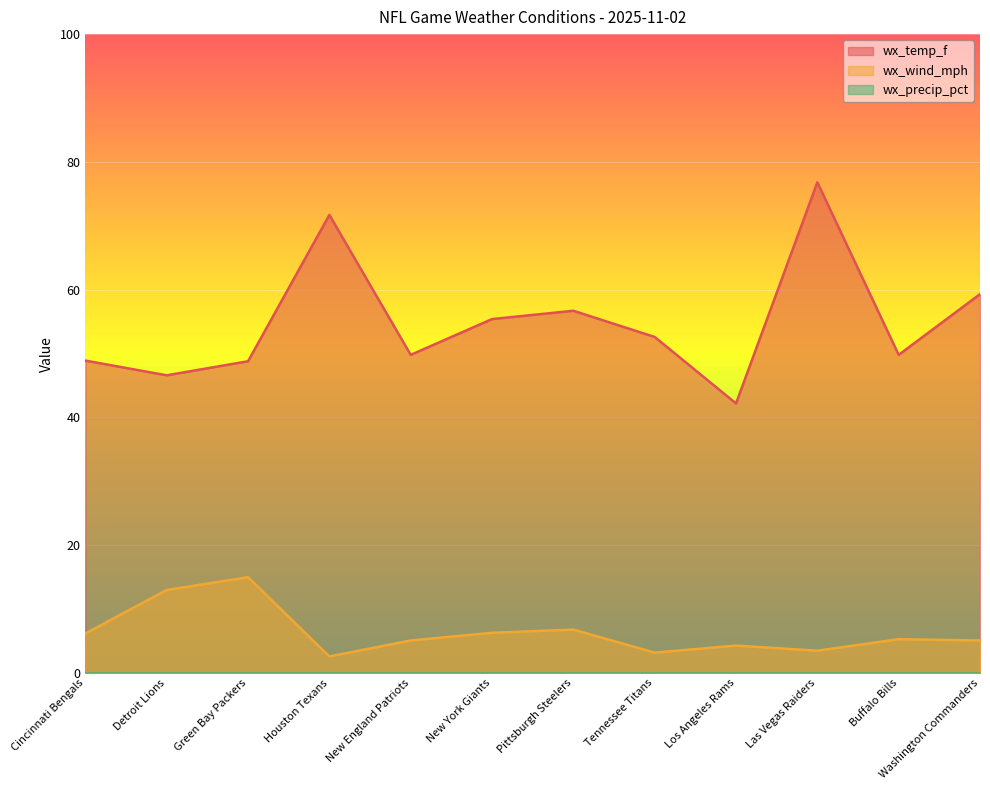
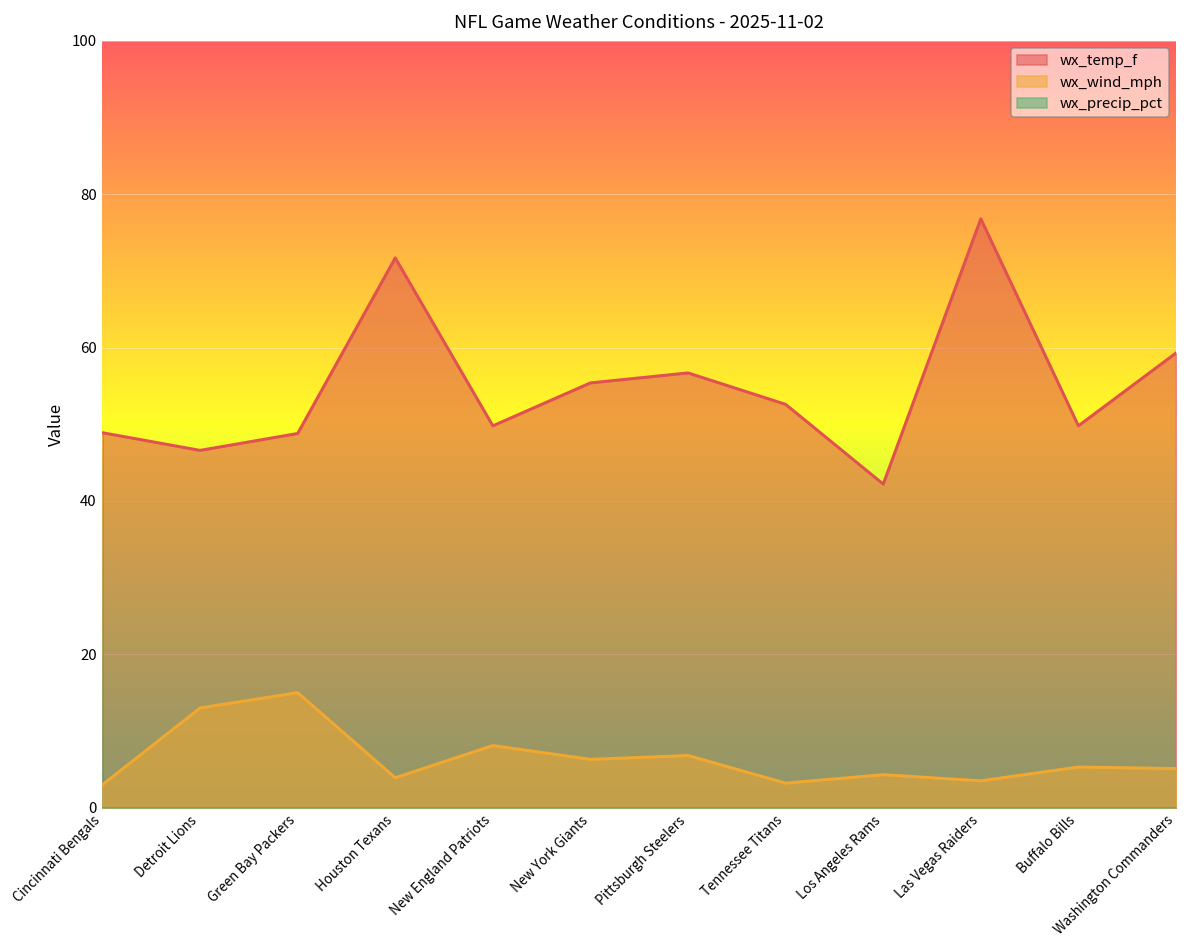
  {
    "wx_temp_f": {
      "Cincinnati Bengals": 49,
      "Detroit Lions": 47,
      "Green Bay Packers": 49,
      "Houston Texans": 72,
      "New England Patriots": 50,
      "New York Giants": 55,
      "Pittsburgh Steelers": 57,
      "Tennessee Titans": 53,
      "Los Angeles Rams": 42,
      "Las Vegas Raiders": 77,
      "Buffalo Bills": 50,
      "Washington Commanders": 59
    },
    "wx_wind_mph": {
-     "Cincinnati Bengals": 6,
+     "Cincinnati Bengals": 3,
      "Detroit Lions": 13,
      "Green Bay Packers": 15,
-     "Houston Texans": 3,
-     "New England Patriots": 5,
+     "Houston Texans": 4,
+     "New England Patriots": 8,
      "New York Giants": 6,
      "Pittsburgh Steelers": 7,
      "Tennessee Titans": 3,
      "Los Angeles Rams": 4,
      "Las Vegas Raiders": 4,
      "Buffalo Bills": 5,
      "Washington Commanders": 5
    },
    "wx_precip_pct": {
      "Cincinnati Bengals": 0,
      "Detroit Lions": 0,
      "Green Bay Packers": 0,
      "Houston Texans": 0,
      "New England Patriots": 0,
      "New York Giants": 0,
      "Pittsburgh Steelers": 0,
      "Tennessee Titans": 0,
      "Los Angeles Rams": 0,
      "Las Vegas Raiders": 0,
      "Buffalo Bills": 0,
      "Washington Commanders": 0
    }
  }
